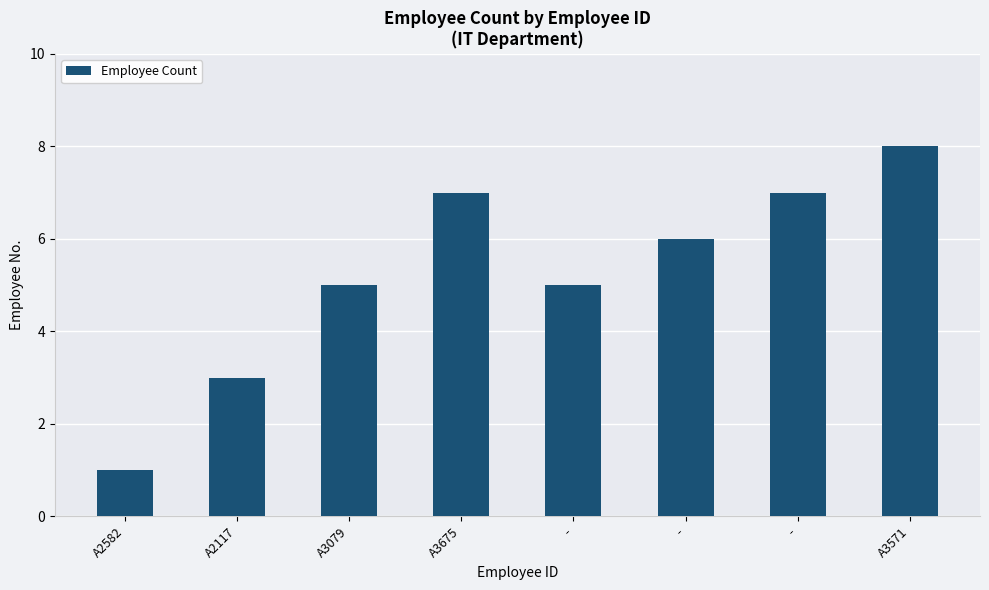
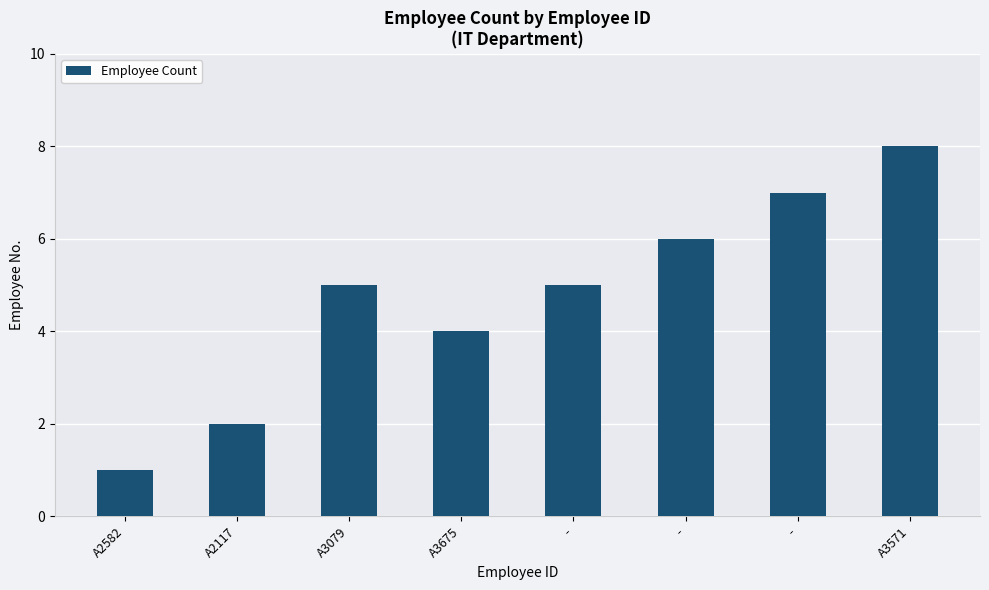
  {
    "A2582": 1,
-   "A2117": 3,
+   "A2117": 2,
    "A3079": 5,
-   "A3675": 7,
+   "A3675": 4,
    "A3571": 8
  }
